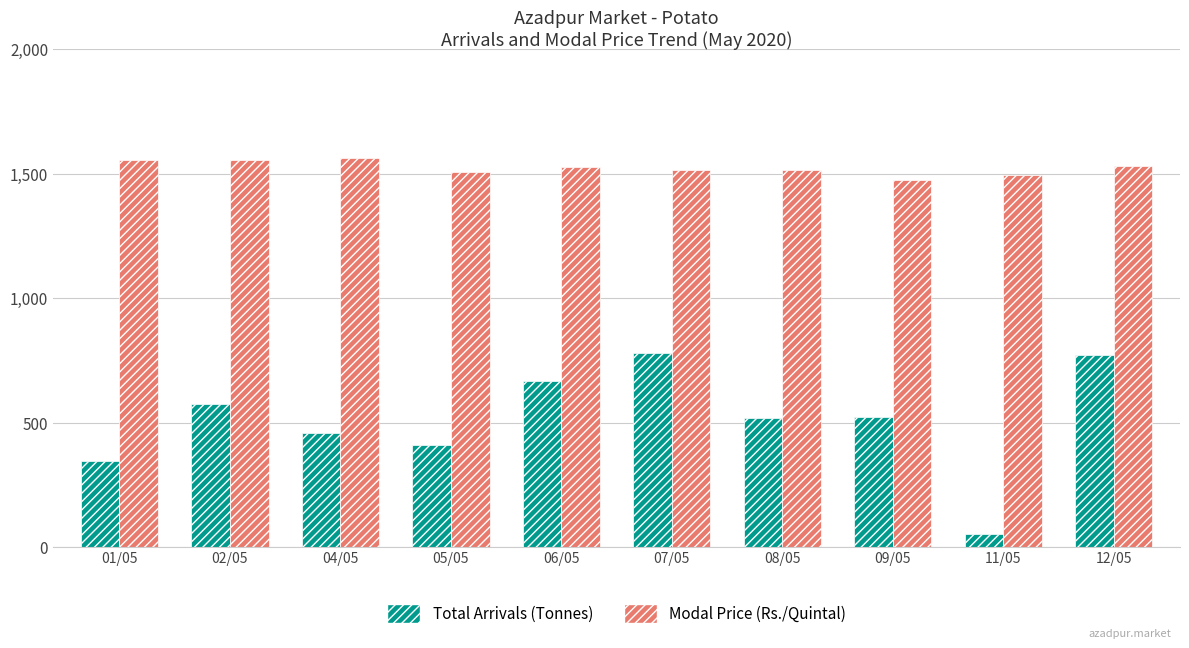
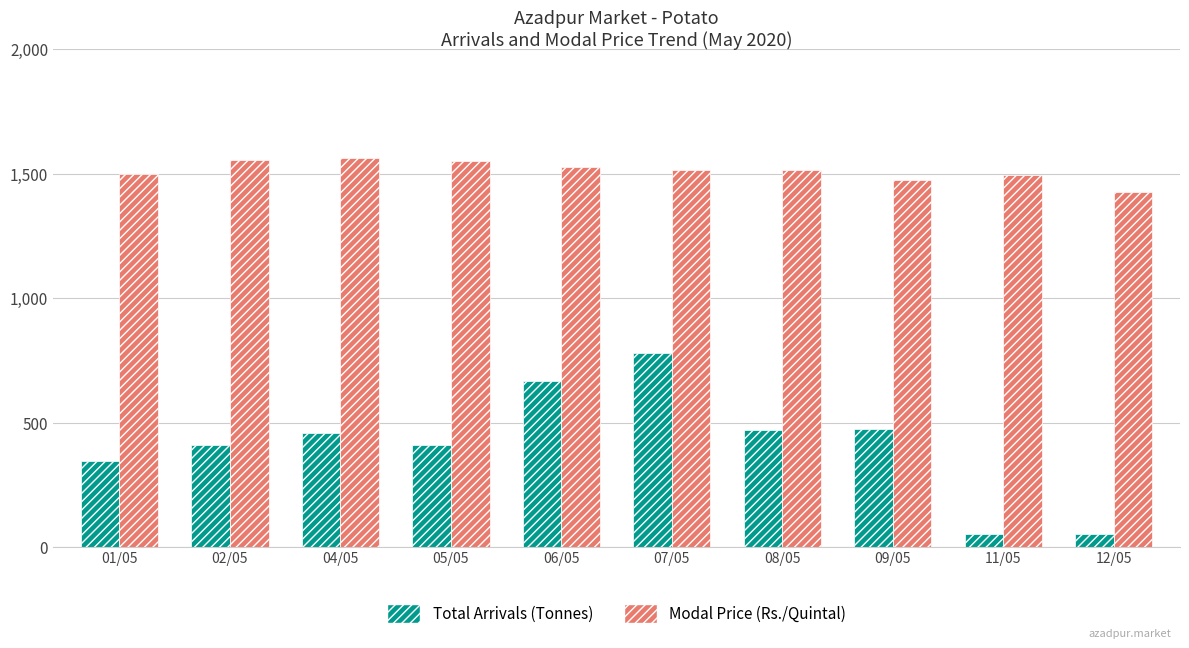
  {
    "Total Arrivals (Tonnes)": {
      "01/05": "350",
-     "02/05": "580",
+     "02/05": "410",
      "04/05": "460",
      "05/05": "410",
      "06/05": "670",
      "07/05": "780",
-     "08/05": "520",
-     "09/05": "520",
+     "08/05": "470",
+     "09/05": "480",
      "11/05": "50",
-     "12/05": "770"
+     "12/05": "50"
    },
    "Modal Price (Rs./Quintal)": {
-     "01/05": "1,560",
+     "01/05": "1,500",
      "02/05": "1,560",
      "04/05": "1,560",
-     "05/05": "1,510",
+     "05/05": "1,550",
      "06/05": "1,530",
      "07/05": "1,520",
      "08/05": "1,520",
      "09/05": "1,480",
      "11/05": "1,500",
-     "12/05": "1,530"
+     "12/05": "1,430"
    }
  }
